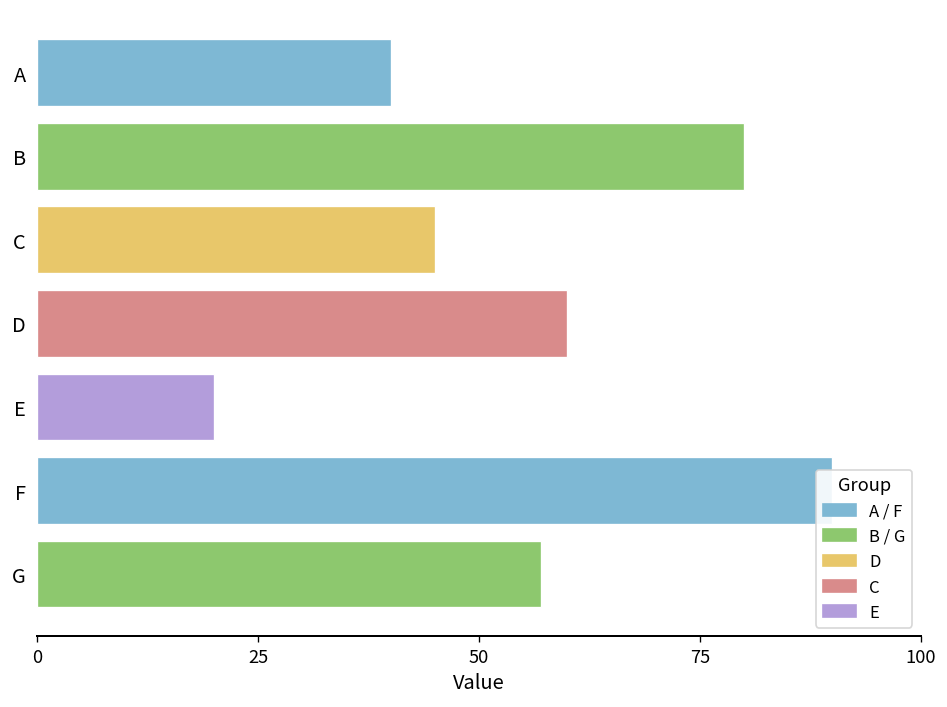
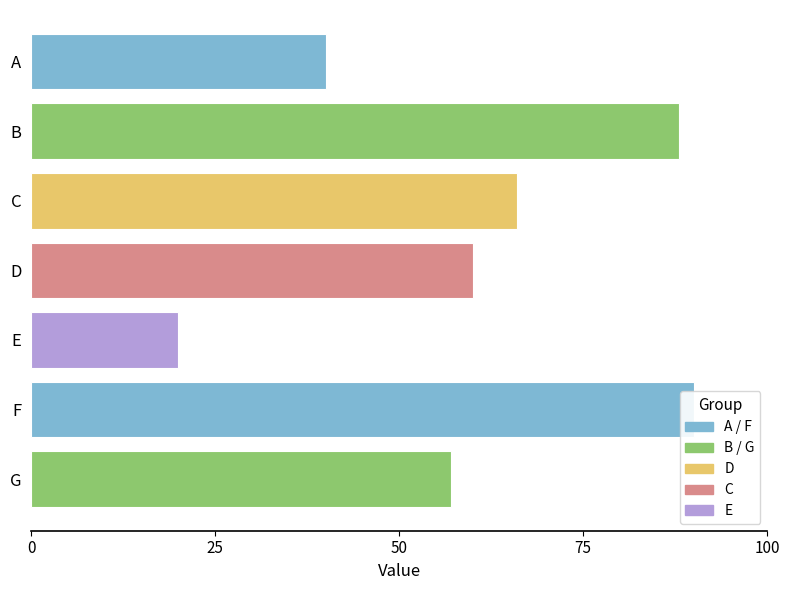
  {
    "A": 40,
-   "B": 80,
-   "C": 45,
+   "B": 88,
+   "C": 66,
    "D": 60,
    "E": 20,
    "G": 57
  }
